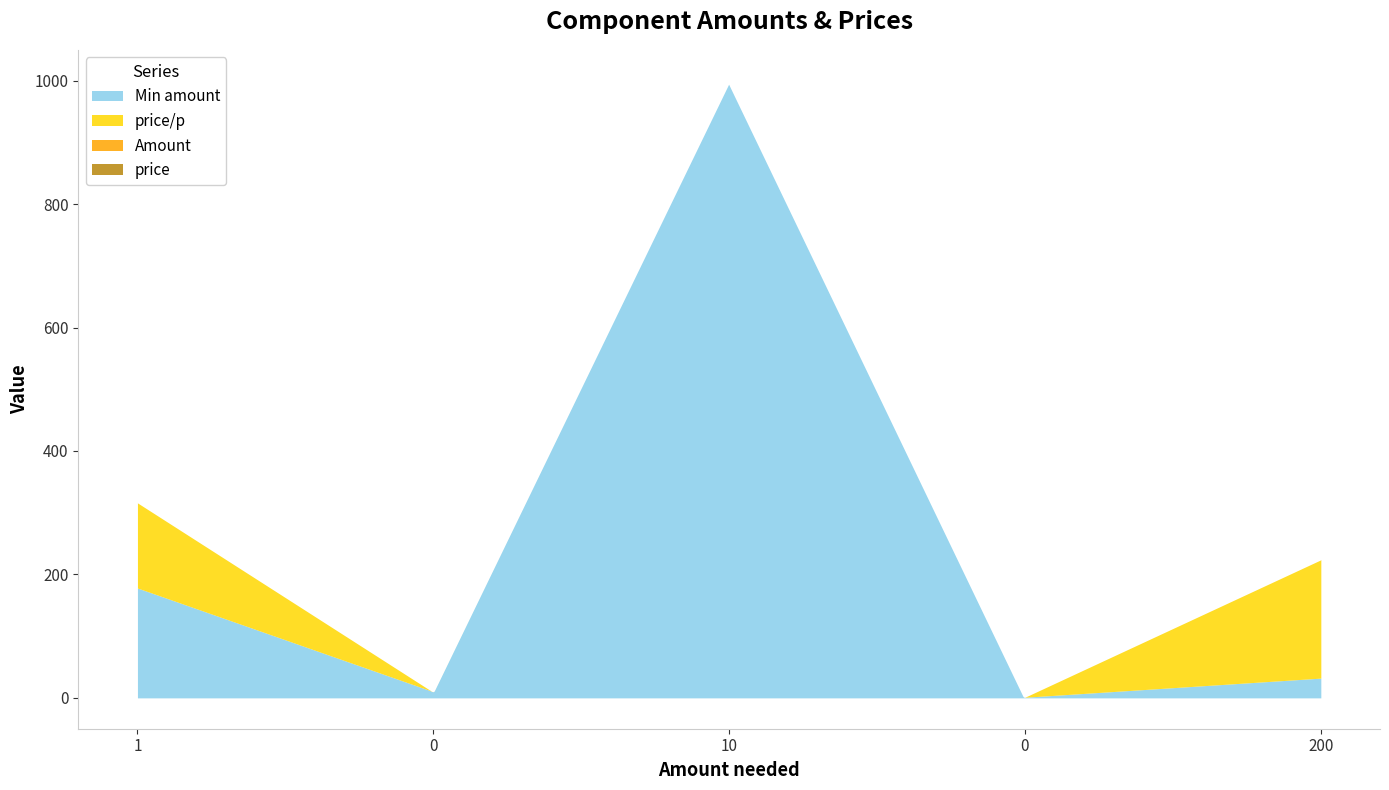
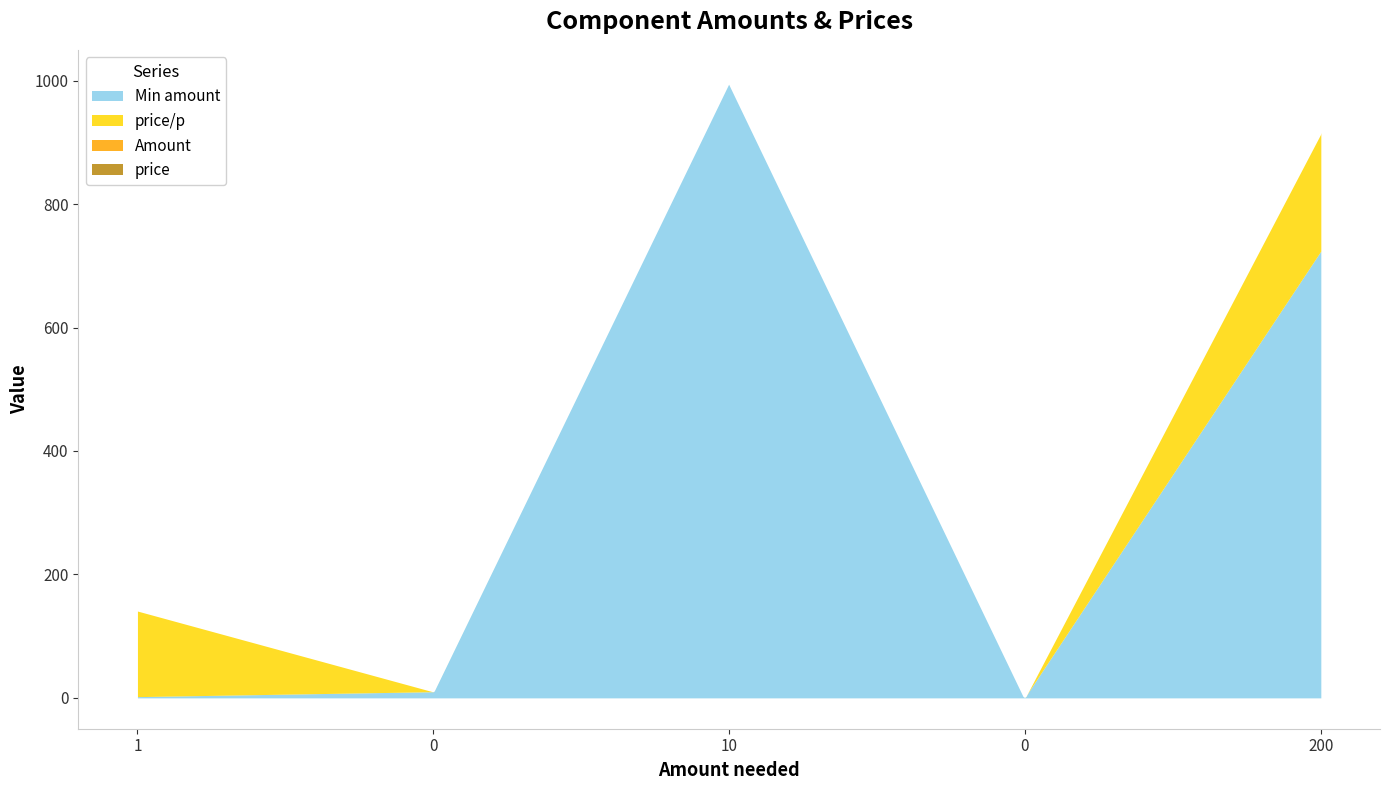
  {
    "Min amount": {
-     "1": 180,
-     "200": 30
+     "1": 0,
+     "200": 720
    }
  }
